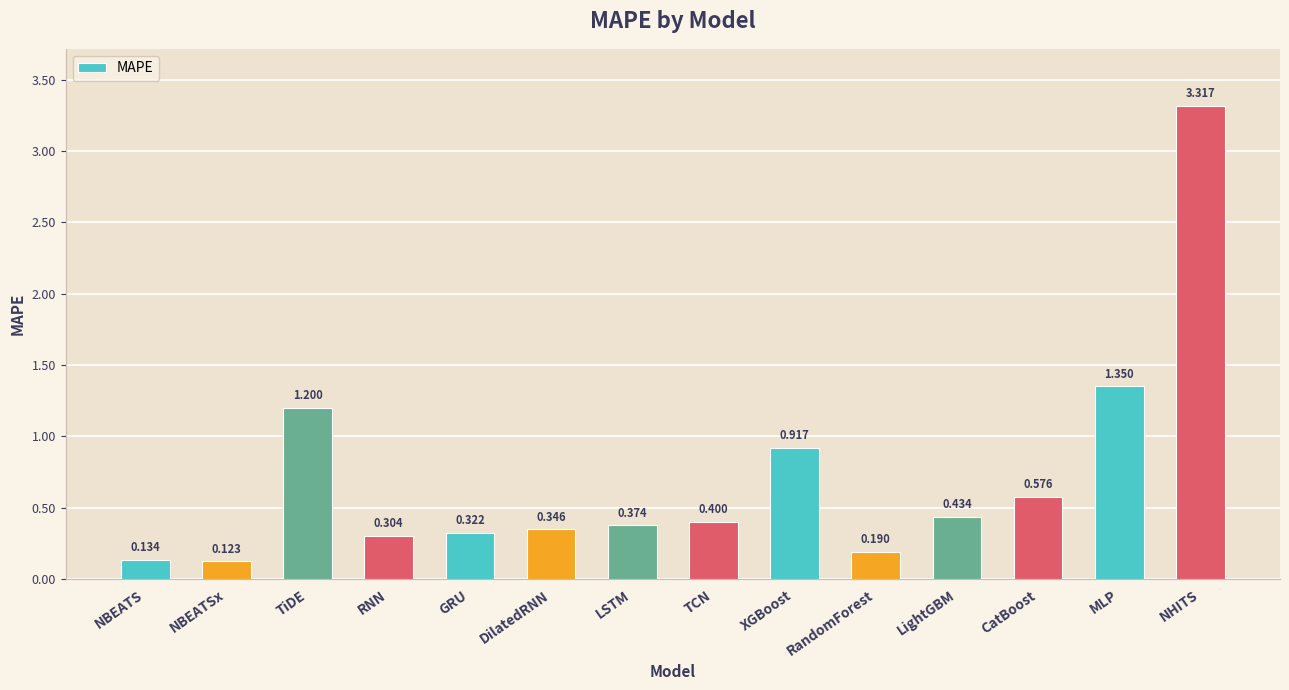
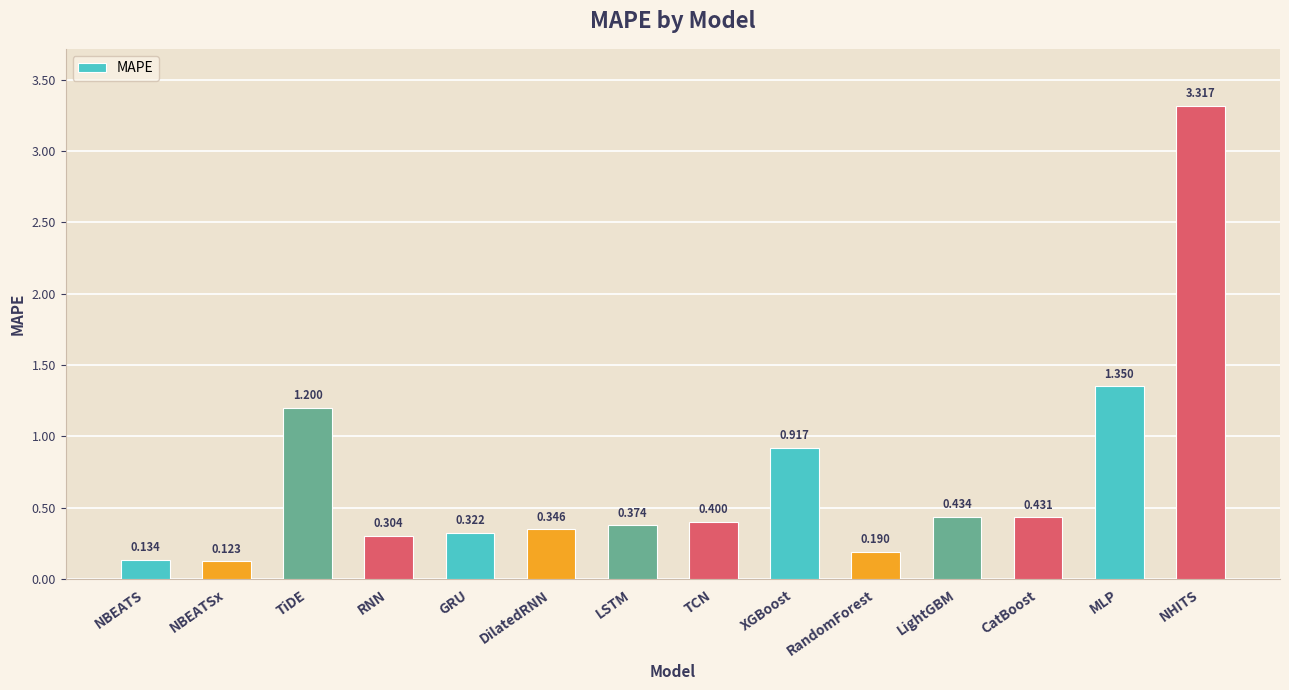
  {
    "NBEATS": 0.134,
    "NBEATSx": 0.123,
    "TiDE": 1.200,
    "RNN": 0.304,
    "GRU": 0.322,
    "DilatedRNN": 0.346,
    "LSTM": 0.374,
    "TCN": 0.400,
    "XGBoost": 0.917,
    "RandomForest": 0.190,
    "LightGBM": 0.434,
-   "CatBoost": 0.576,
+   "CatBoost": 0.431,
    "MLP": 1.350,
    "NHITS": 3.317
  }
